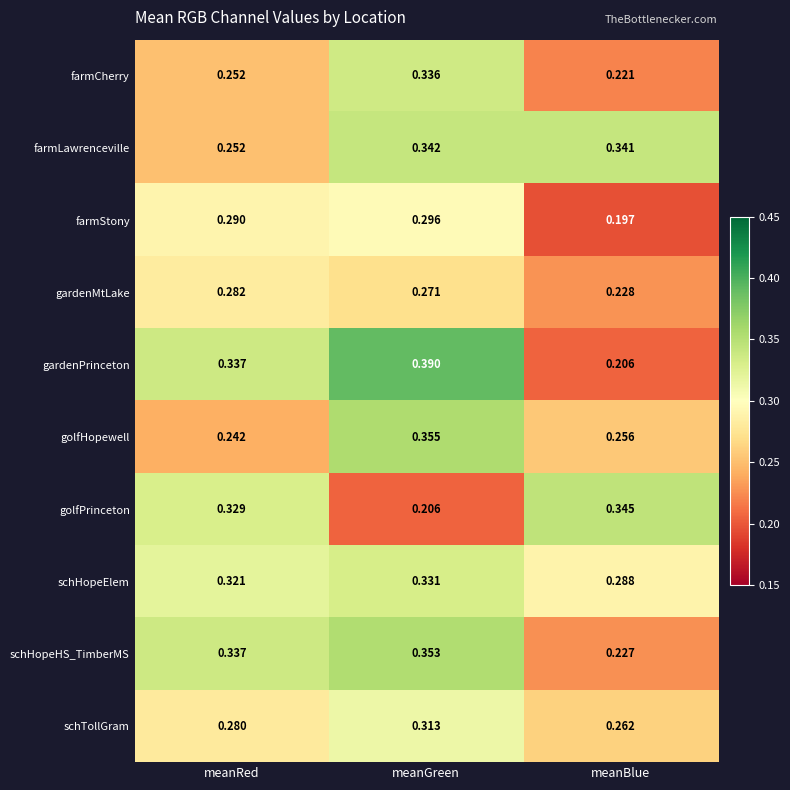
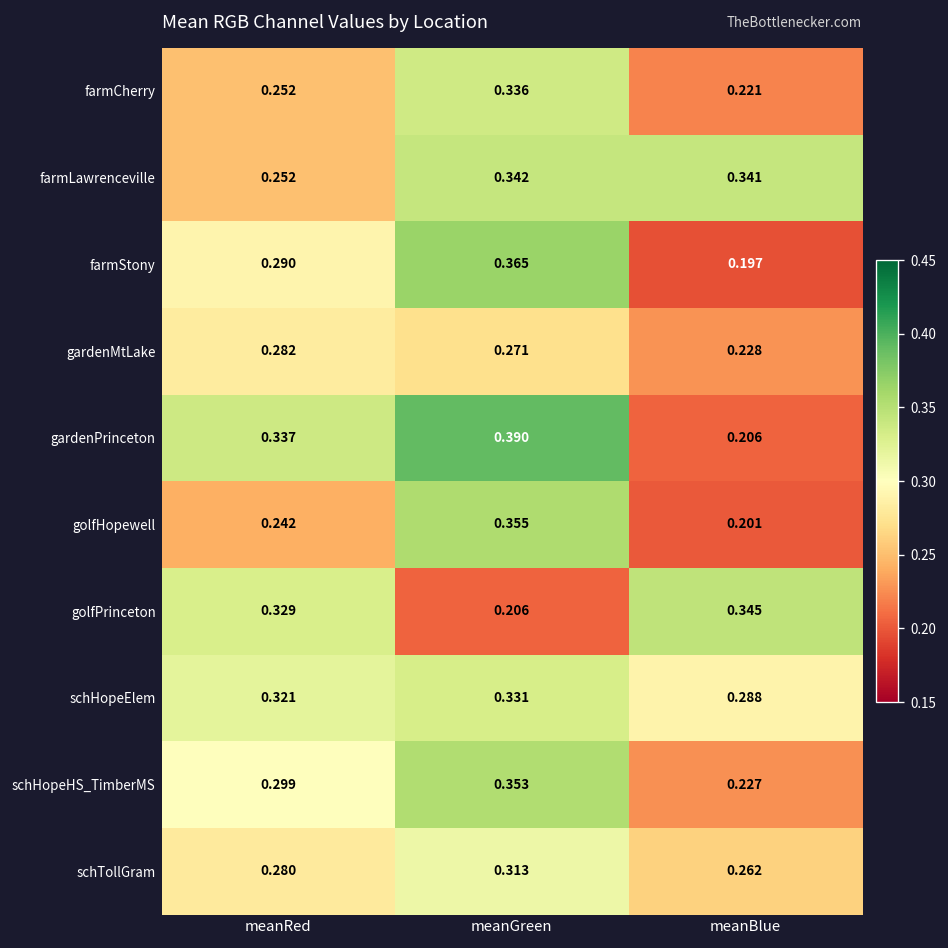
  {
    "farmCherry": {
      "meanRed": 0.252,
      "meanGreen": 0.336,
      "meanBlue": 0.221
    },
    "farmLawrenceville": {
      "meanRed": 0.252,
      "meanGreen": 0.342,
      "meanBlue": 0.341
    },
    "farmStony": {
      "meanRed": 0.290,
-     "meanGreen": 0.296,
+     "meanGreen": 0.365,
      "meanBlue": 0.197
    },
    "gardenMtLake": {
      "meanRed": 0.282,
      "meanGreen": 0.271,
      "meanBlue": 0.228
    },
    "gardenPrinceton": {
      "meanRed": 0.337,
      "meanGreen": 0.390,
      "meanBlue": 0.206
    },
    "golfHopewell": {
      "meanRed": 0.242,
      "meanGreen": 0.355,
-     "meanBlue": 0.256
+     "meanBlue": 0.201
    },
    "golfPrinceton": {
      "meanRed": 0.329,
      "meanGreen": 0.206,
      "meanBlue": 0.345
    },
    "schHopeElem": {
      "meanRed": 0.321,
      "meanGreen": 0.331,
      "meanBlue": 0.288
    },
    "schHopeHS_TimberMS": {
-     "meanRed": 0.337,
+     "meanRed": 0.299,
      "meanGreen": 0.353,
      "meanBlue": 0.227
    },
    "schTollGram": {
      "meanRed": 0.280,
      "meanGreen": 0.313,
      "meanBlue": 0.262
    }
  }
